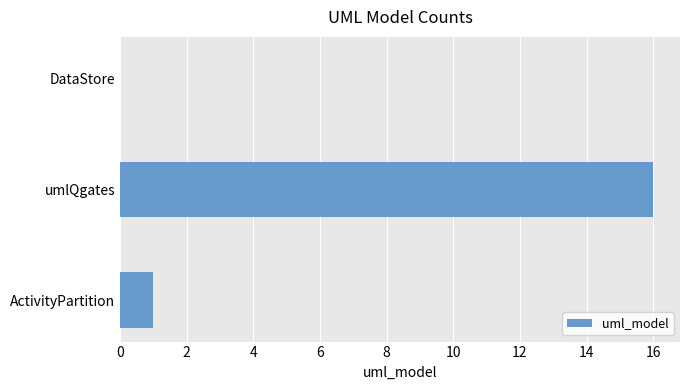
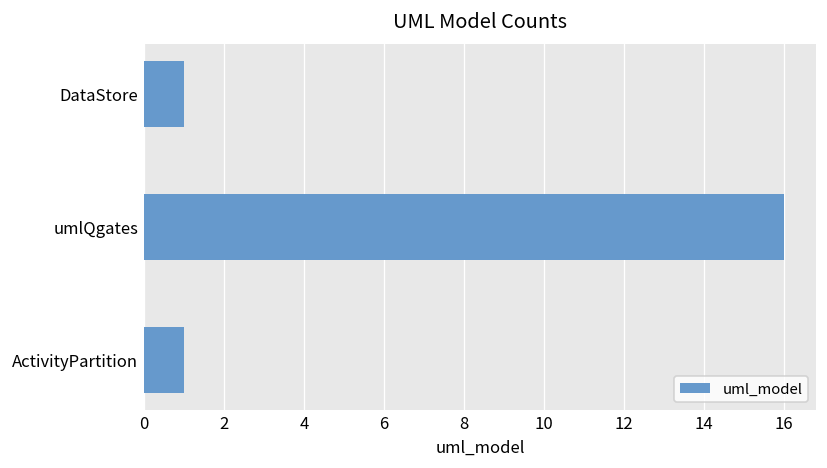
  {
-   "DataStore": 0,
+   "DataStore": 1,
    "umlQgates": 16,
    "ActivityPartition": 1
  }
